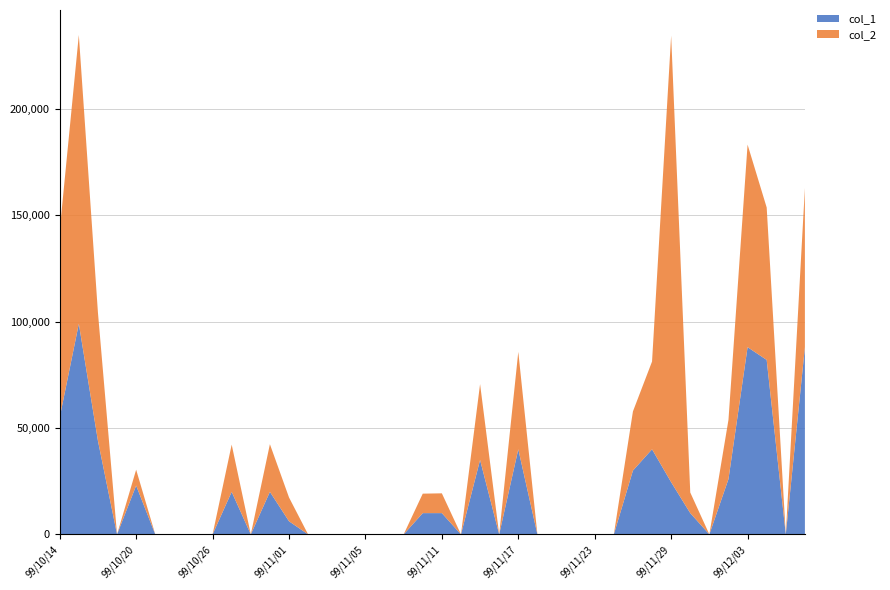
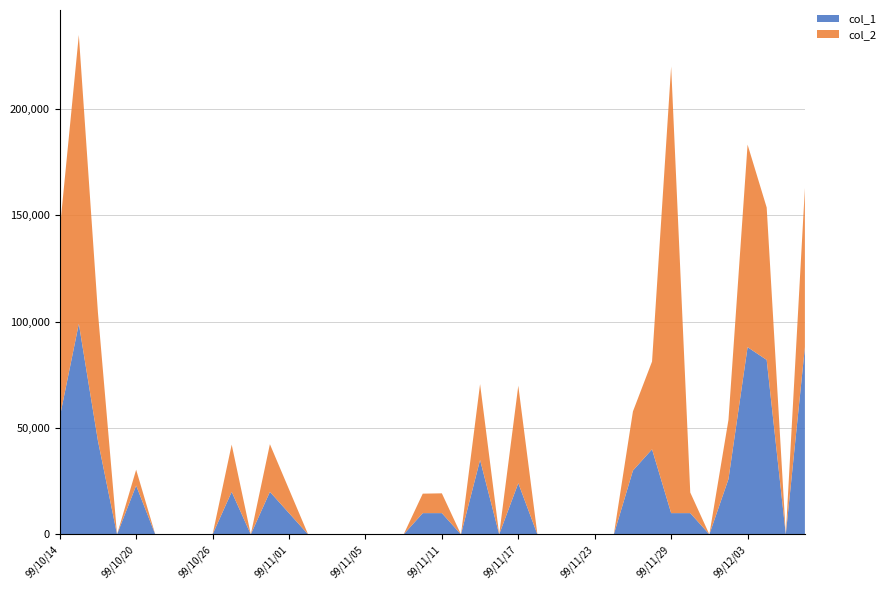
  {
    "col_1": {
      "99/10/14": "55,000",
      "99/10/20": "23,000",
-     "99/11/01": "6,000",
+     "99/11/01": "10,000",
      "99/11/11": "10,000",
-     "99/11/17": "40,000",
-     "99/11/29": "25,000",
+     "99/11/17": "24,000",
+     "99/11/29": "10,000",
      "99/12/03": "88,000"
    },
    "col_2": {
      "99/10/14": "88,000",
      "99/10/20": "7,000",
      "99/11/01": "11,000",
      "99/11/11": "9,000",
      "99/11/17": "46,000",
      "99/11/29": "210,000",
      "99/12/03": "95,000"
    }
  }
